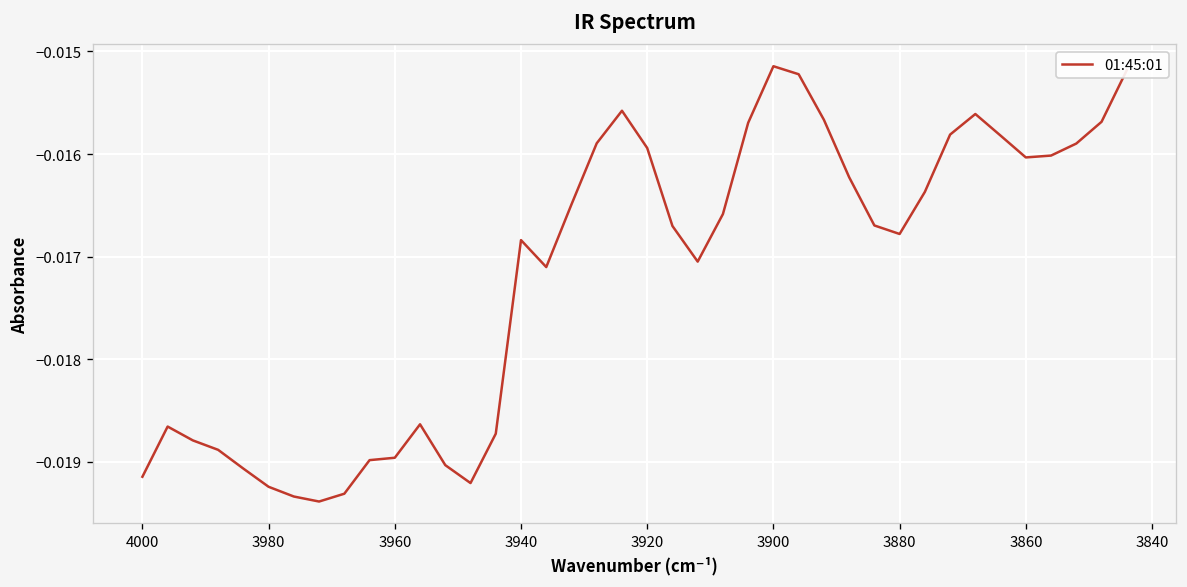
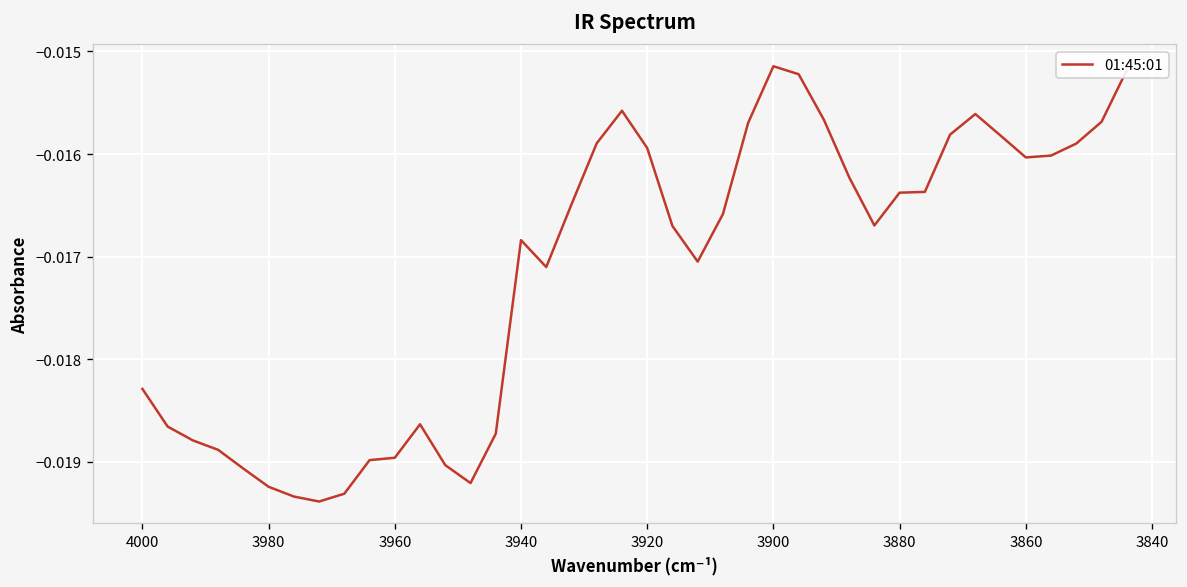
  {
-   "4000": -0.0191,
+   "4000": -0.0183,
    "3980": -0.0192,
    "3960": -0.0190,
    "3940": -0.0168,
    "3920": -0.0159,
    "3900": -0.0151,
-   "3880": -0.0168,
+   "3880": -0.0164,
    "3860": -0.0160
  }
